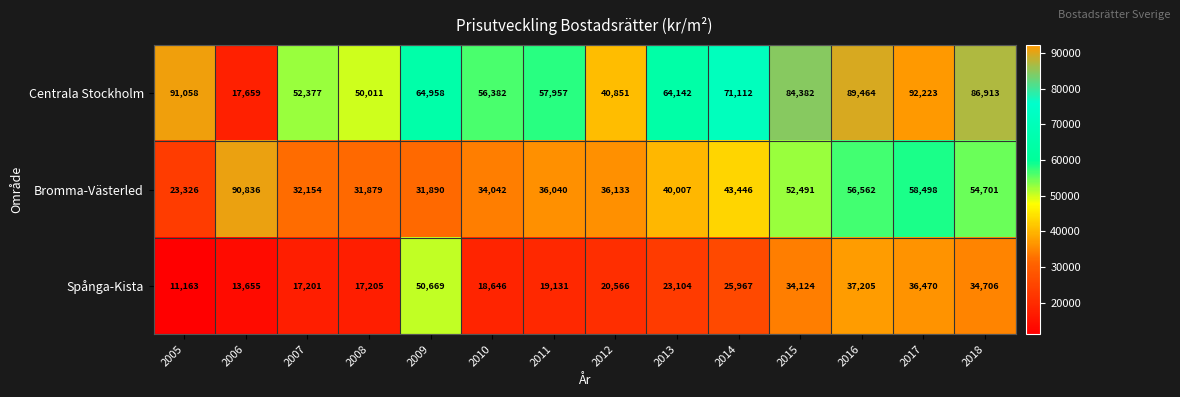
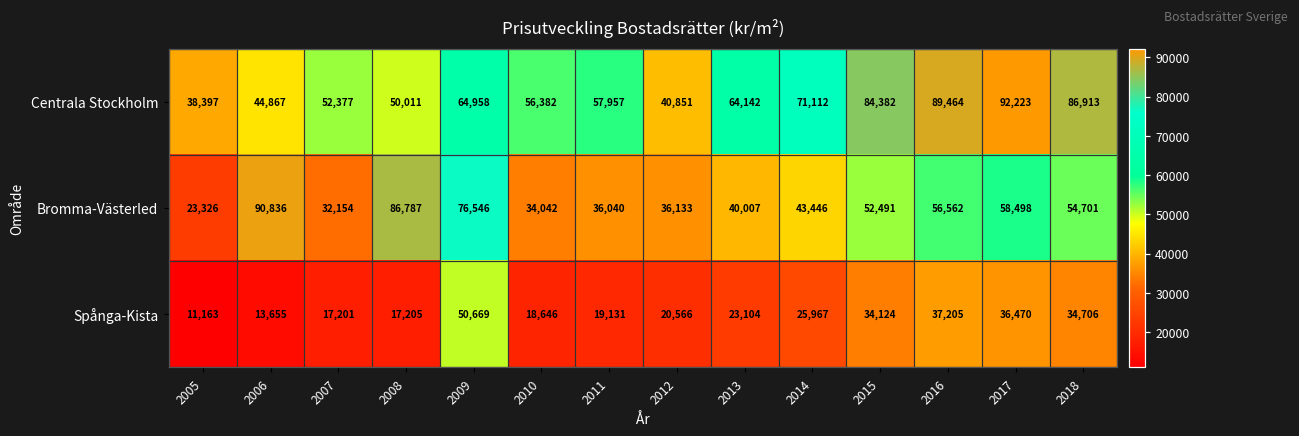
  {
    "Centrala Stockholm": {
-     "2005": "91,058",
-     "2006": "17,659",
+     "2005": "38,397",
+     "2006": "44,867",
      "2007": "52,377",
      "2008": "50,011",
      "2009": "64,958",
      "2010": "56,382",
      "2011": "57,957",
      "2012": "40,851",
      "2013": "64,142",
      "2014": "71,112",
      "2015": "84,382",
      "2016": "89,464",
      "2017": "92,223",
      "2018": "86,913"
    },
    "Bromma-Västerled": {
      "2005": "23,326",
      "2006": "90,836",
      "2007": "32,154",
-     "2008": "31,879",
-     "2009": "31,890",
+     "2008": "86,787",
+     "2009": "76,546",
      "2010": "34,042",
      "2011": "36,040",
      "2012": "36,133",
      "2013": "40,007",
      "2014": "43,446",
      "2015": "52,491",
      "2016": "56,562",
      "2017": "58,498",
      "2018": "54,701"
    },
    "Spånga-Kista": {
      "2005": "11,163",
      "2006": "13,655",
      "2007": "17,201",
      "2008": "17,205",
      "2009": "50,669",
      "2010": "18,646",
      "2011": "19,131",
      "2012": "20,566",
      "2013": "23,104",
      "2014": "25,967",
      "2015": "34,124",
      "2016": "37,205",
      "2017": "36,470",
      "2018": "34,706"
    }
  }
